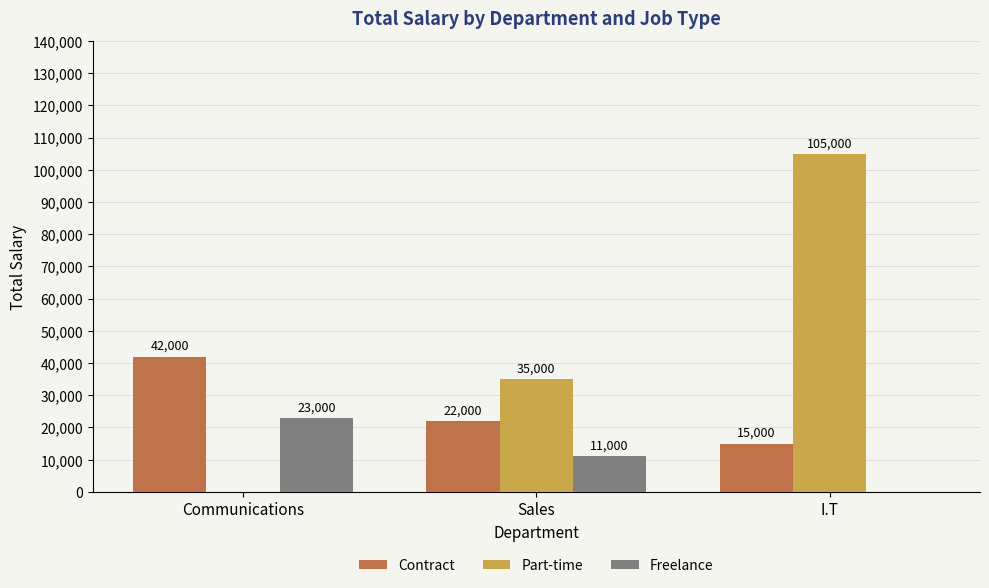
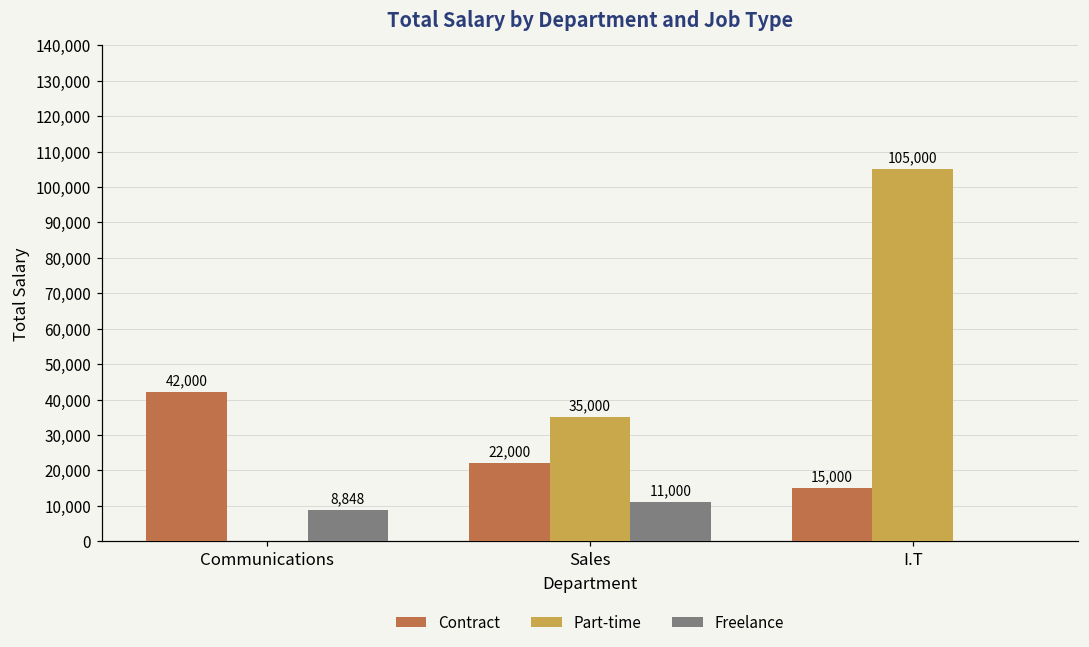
  {
    "Freelance": {
-     "Communications": "23,000",
+     "Communications": "8,848",
      "Sales": "11,000"
    }
  }
